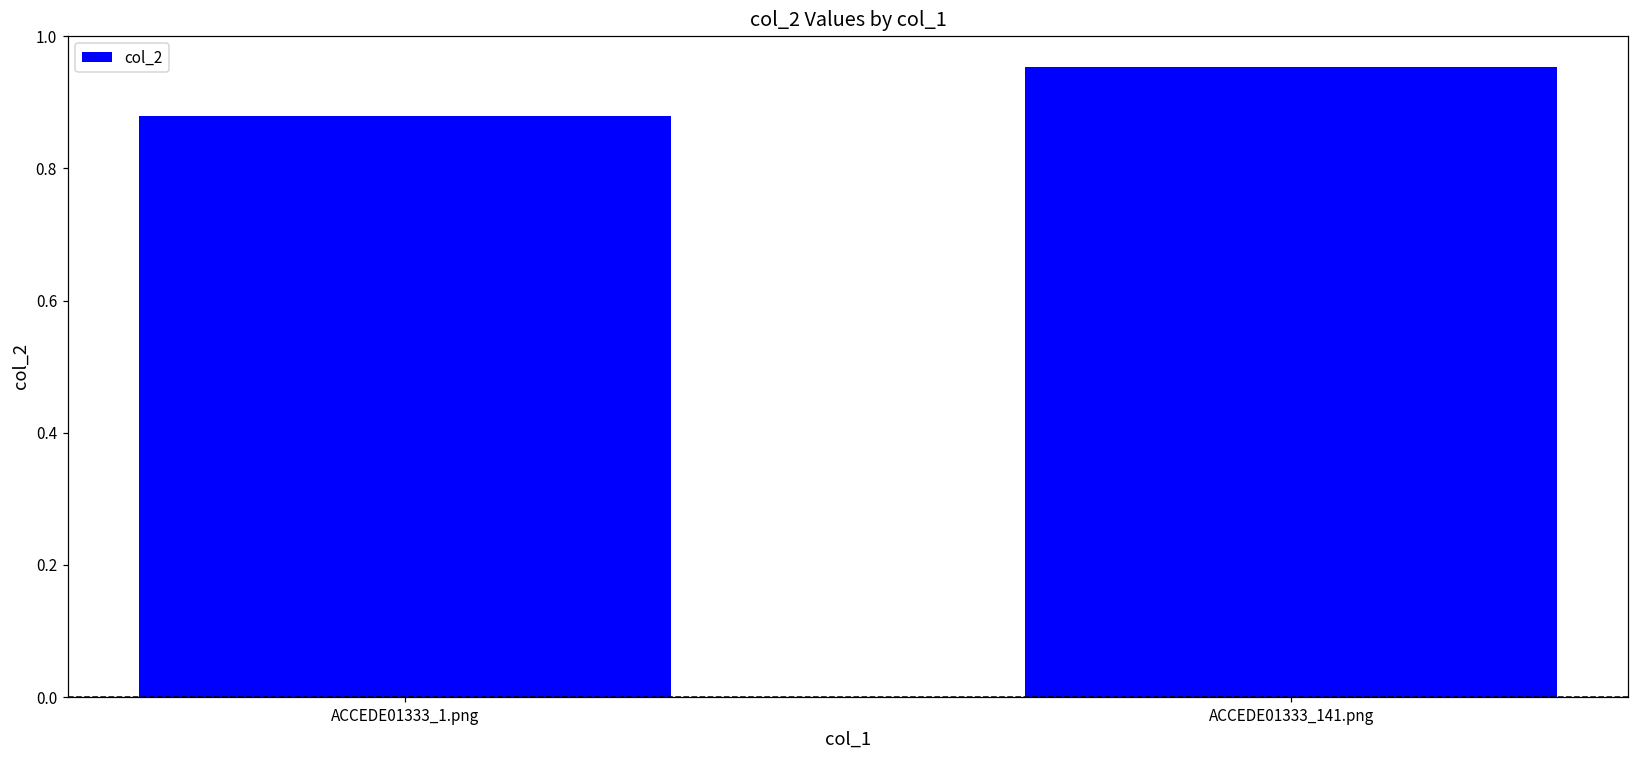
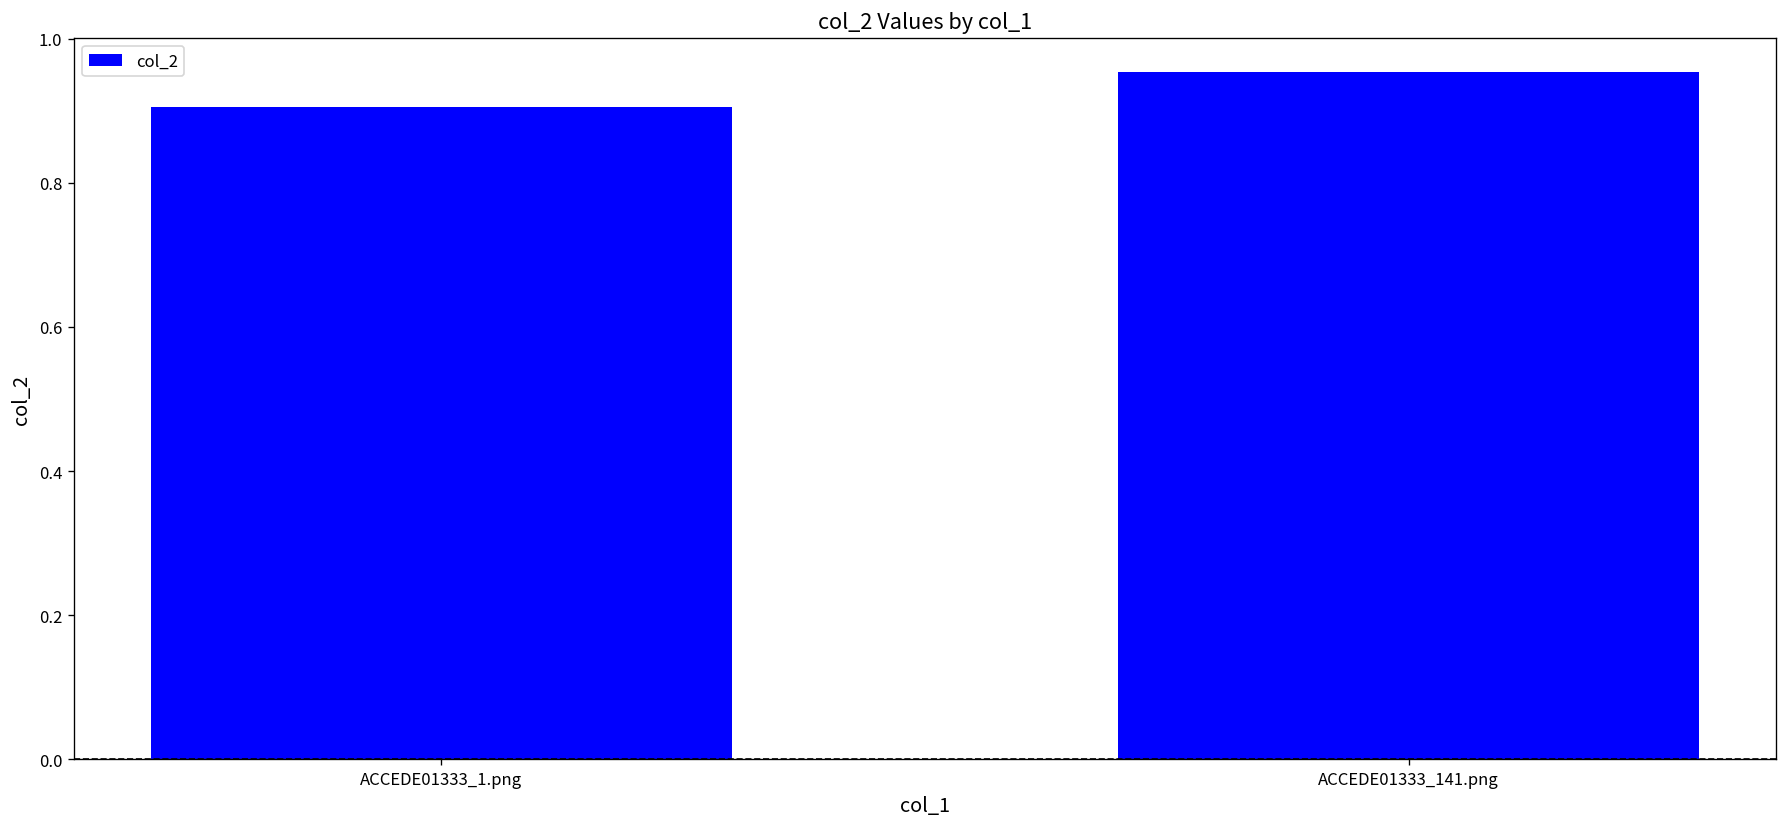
  {
-   "ACCEDE01333_1.png": 0.88,
+   "ACCEDE01333_1.png": 0.91,
    "ACCEDE01333_141.png": 0.95
  }
